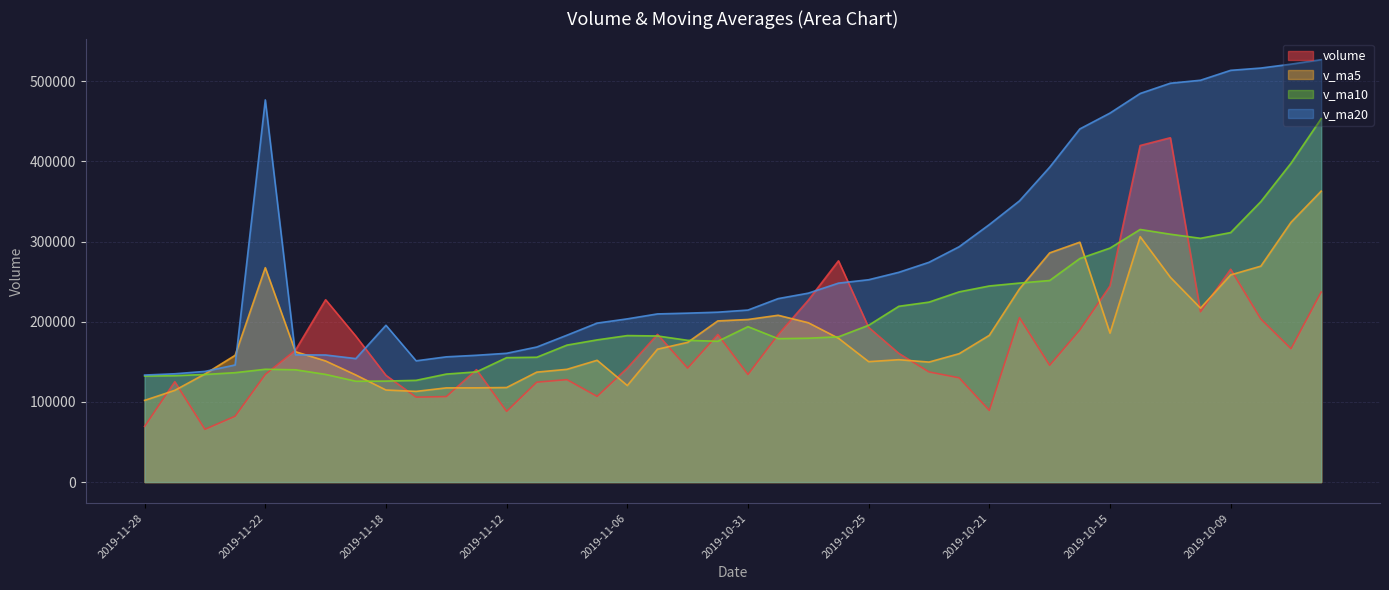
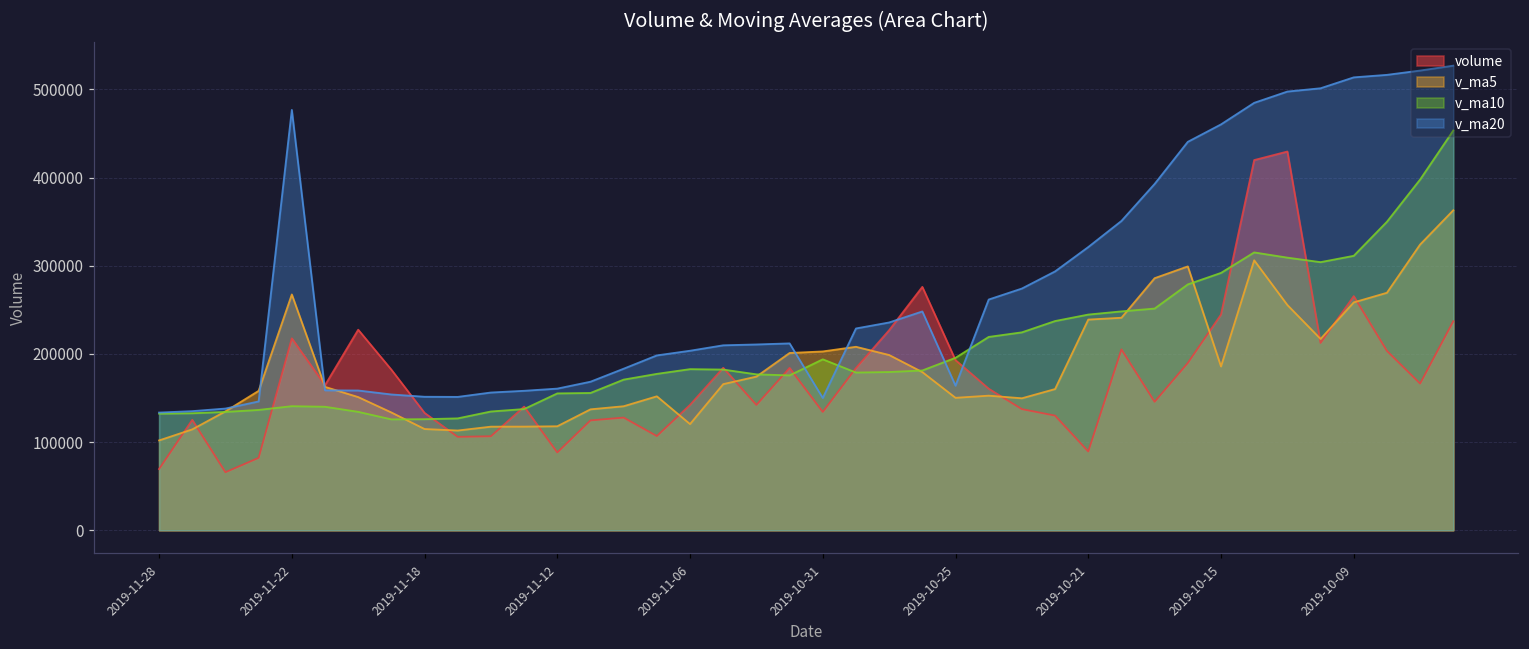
  {
    "volume": {
      "2019-11-28": 70000,
-     "2019-11-22": 130000,
+     "2019-11-22": 220000,
      "2019-11-18": 130000,
      "2019-11-12": 90000,
      "2019-11-06": 140000,
      "2019-10-31": 130000,
      "2019-10-21": 90000,
      "2019-10-15": 240000,
      "2019-10-09": 270000
    },
    "v_ma5": {
      "2019-11-28": 100000,
      "2019-11-22": 270000,
      "2019-11-18": 110000,
      "2019-11-12": 120000,
      "2019-11-06": 120000,
      "2019-10-31": 200000,
      "2019-10-25": 150000,
-     "2019-10-21": 180000,
+     "2019-10-21": 240000,
      "2019-10-15": 190000,
      "2019-10-09": 260000
    },
    "v_ma10": {
      "2019-11-22": 140000,
      "2019-11-18": 130000,
      "2019-11-12": 160000,
      "2019-11-06": 180000,
      "2019-10-31": 190000,
      "2019-10-21": 240000,
      "2019-10-15": 290000,
      "2019-10-09": 310000
    },
    "v_ma20": {
      "2019-11-22": 480000,
-     "2019-11-18": 200000,
+     "2019-11-18": 150000,
      "2019-11-12": 160000,
      "2019-11-06": 200000,
-     "2019-10-31": 210000,
-     "2019-10-25": 250000,
+     "2019-10-31": 150000,
+     "2019-10-25": 160000,
      "2019-10-21": 320000,
      "2019-10-15": 460000,
      "2019-10-09": 510000
    }
  }
